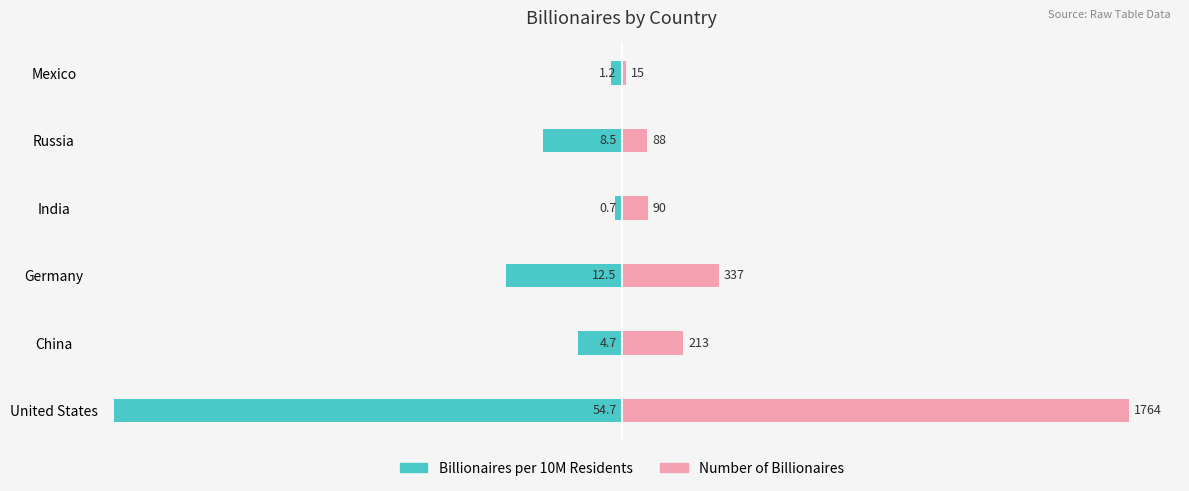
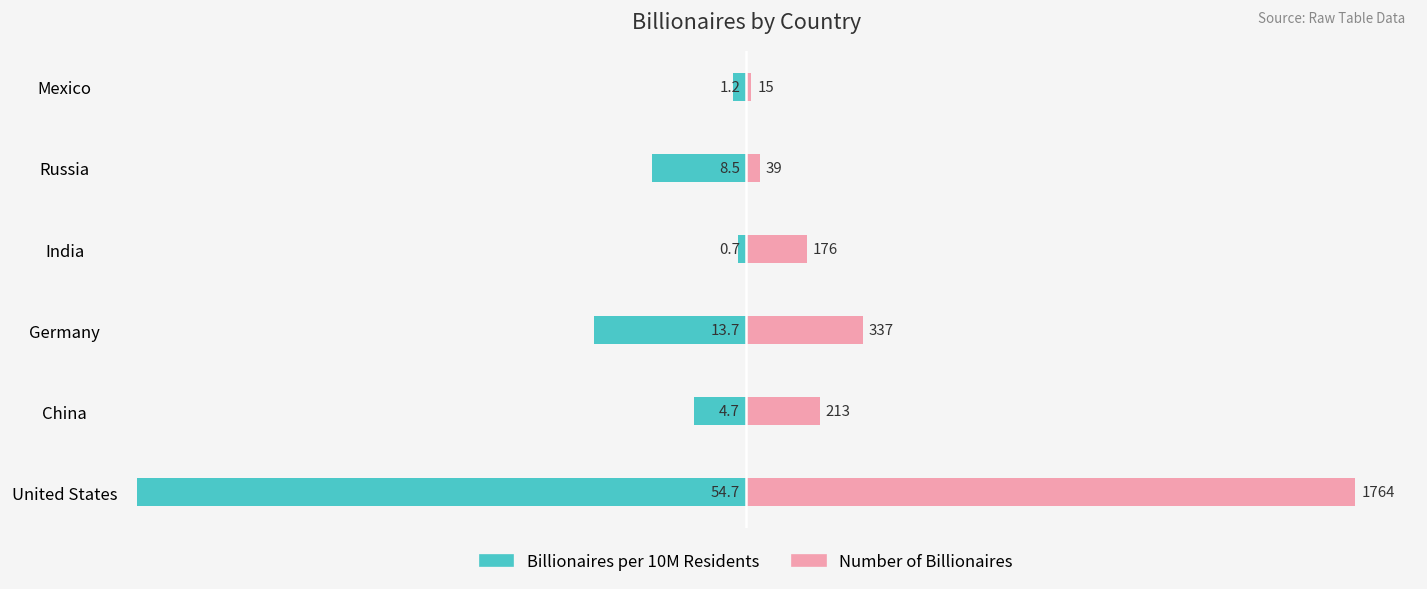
  {
    "Billionaires per 10M Residents": {
-     "Germany": 12.5
+     "Germany": 13.7
    },
    "Number of Billionaires": {
-     "Russia": 88,
-     "India": 90
+     "Russia": 39,
+     "India": 176
    }
  }
